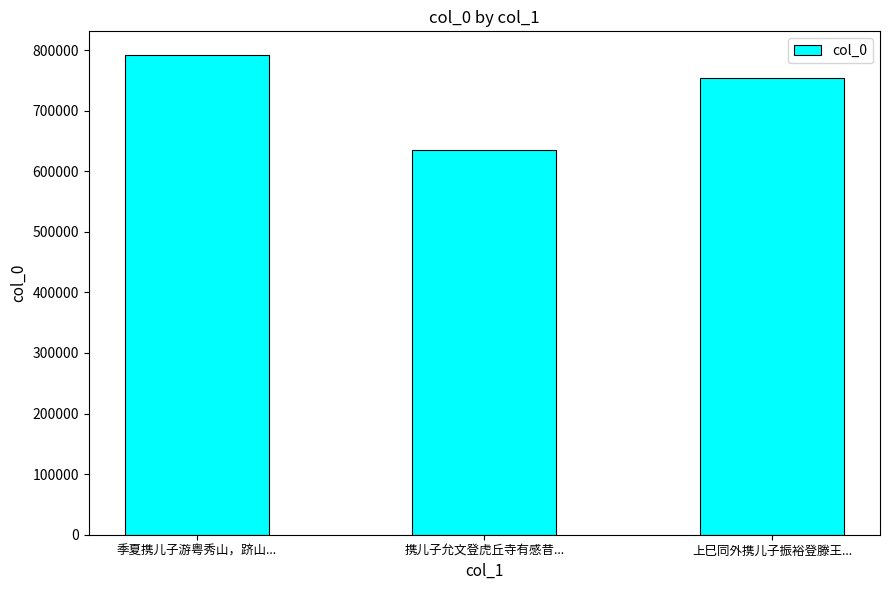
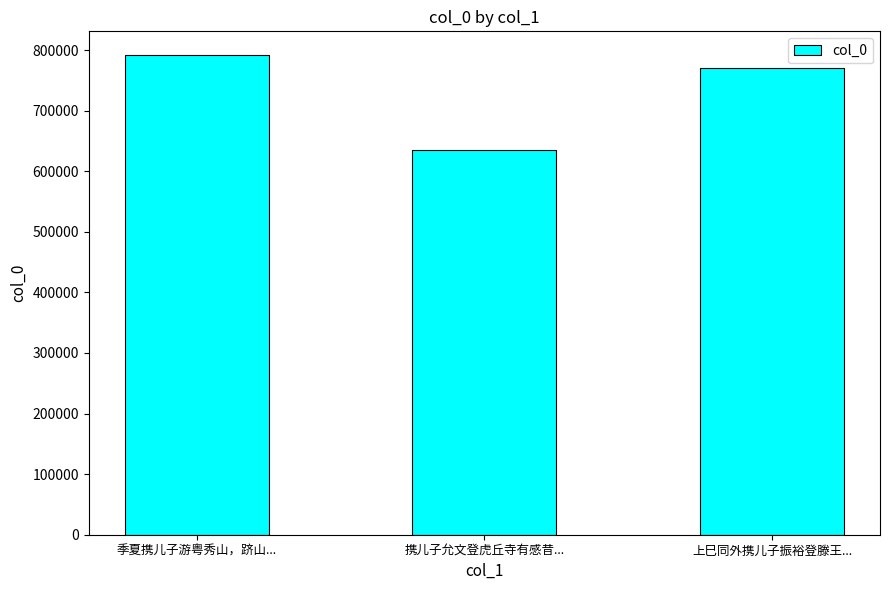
  {
    "季夏携儿子游粤秀山，跻山...": 790000,
    "携儿子允文登虎丘寺有感昔...": 640000,
-   "上巳同外携儿子振裕登滕王...": 750000
+   "上巳同外携儿子振裕登滕王...": 770000
  }
